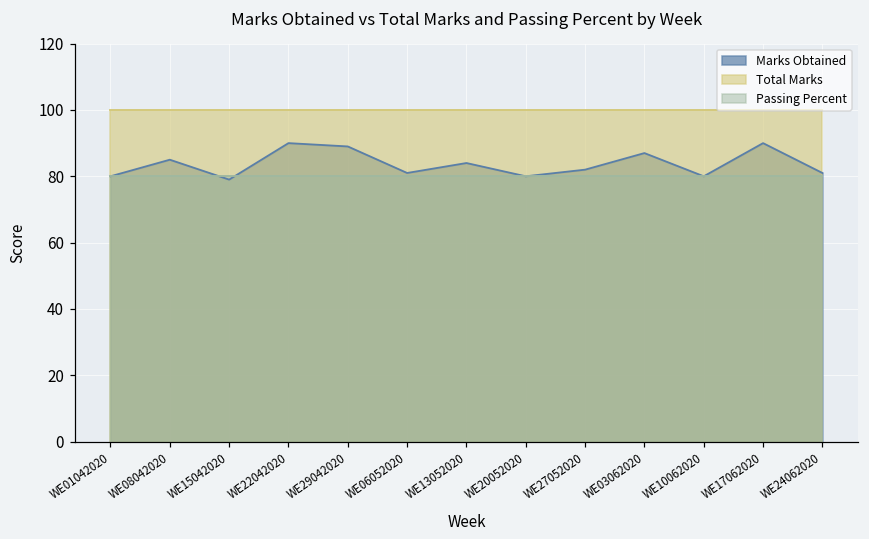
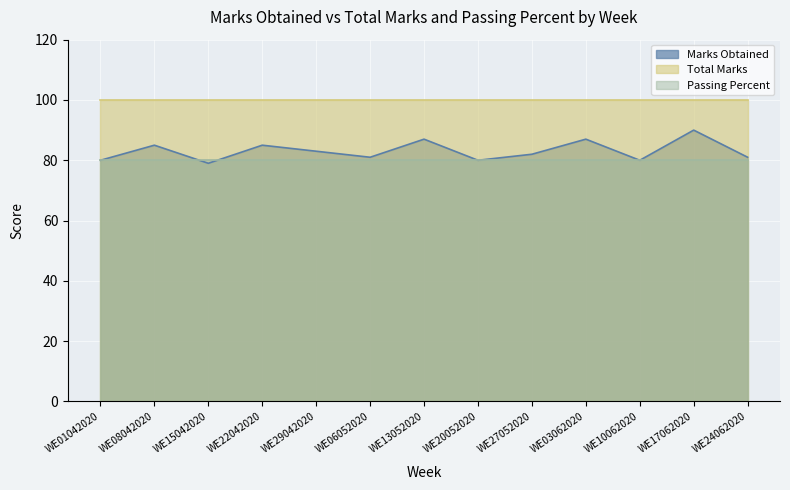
  {
    "Marks Obtained": {
      "WE08042020": 85,
      "WE15042020": 79,
-     "WE22042020": 90,
-     "WE29042020": 89,
+     "WE22042020": 85,
+     "WE29042020": 83,
      "WE06052020": 81,
-     "WE13052020": 84,
+     "WE13052020": 87,
      "WE27052020": 82,
      "WE03062020": 87,
      "WE17062020": 90,
      "WE24062020": 81
    }
  }
